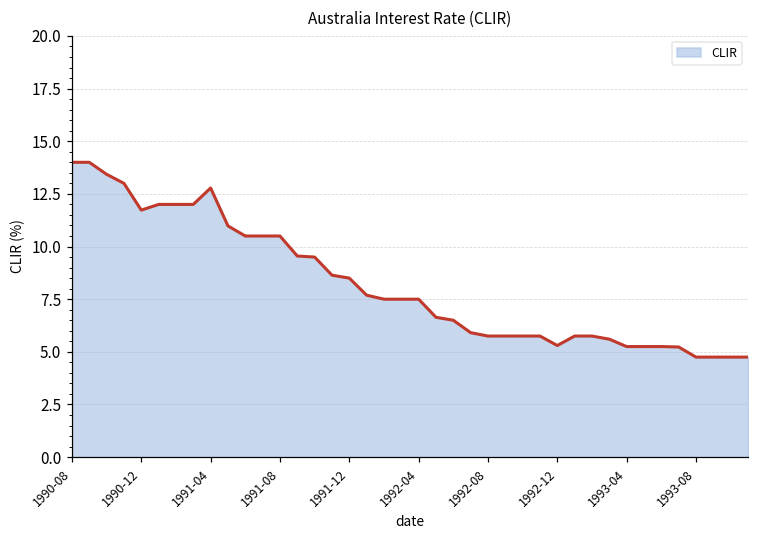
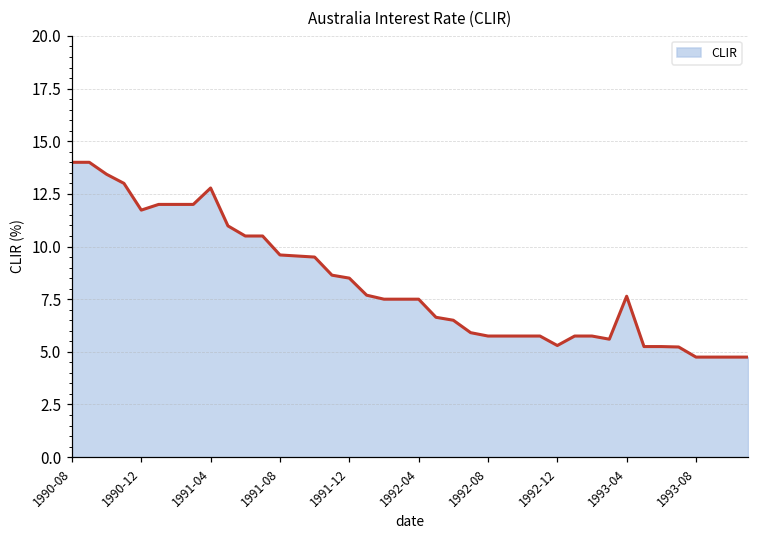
  {
    "1990-08": 14.0,
    "1990-12": 11.7,
    "1991-04": 12.8,
-   "1991-08": 10.5,
+   "1991-08": 9.6,
    "1991-12": 8.5,
    "1992-04": 7.5,
    "1992-08": 5.8,
    "1992-12": 5.3,
-   "1993-04": 5.3,
+   "1993-04": 7.6,
    "1993-08": 4.8
  }
